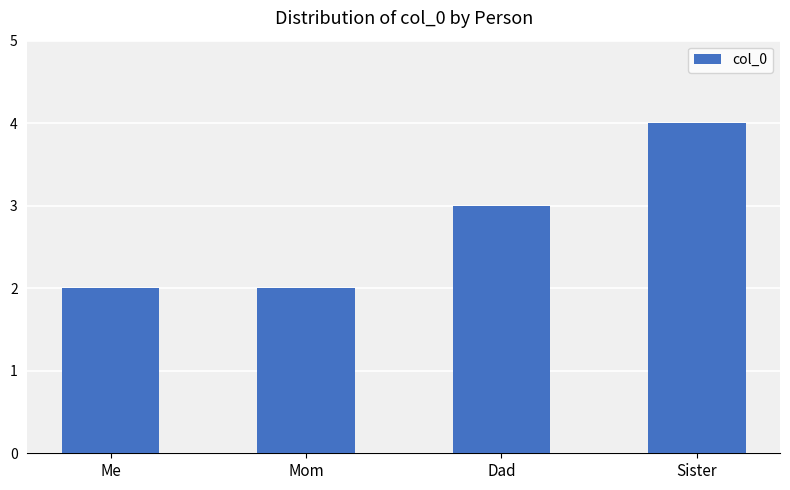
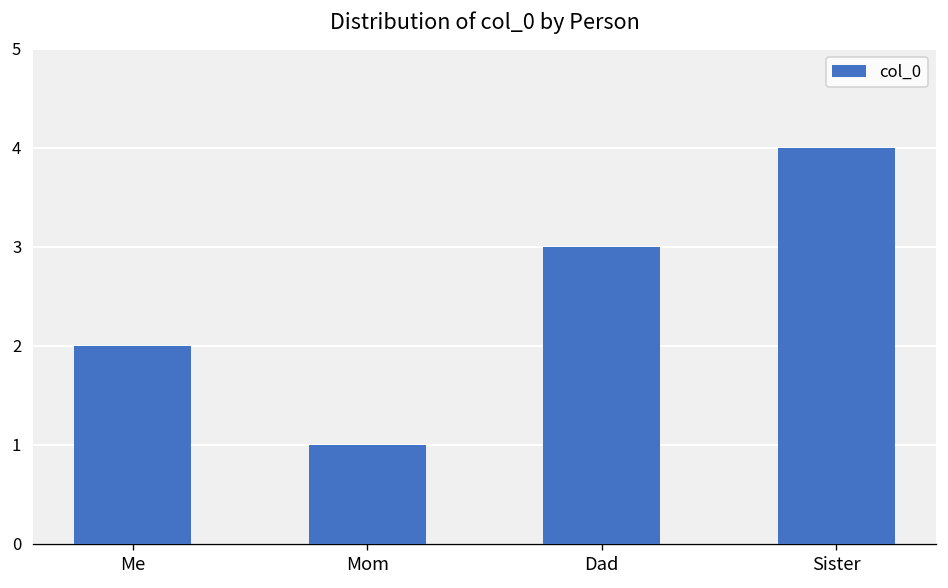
  {
    "Me": 2,
-   "Mom": 2,
+   "Mom": 1,
    "Dad": 3,
    "Sister": 4
  }
